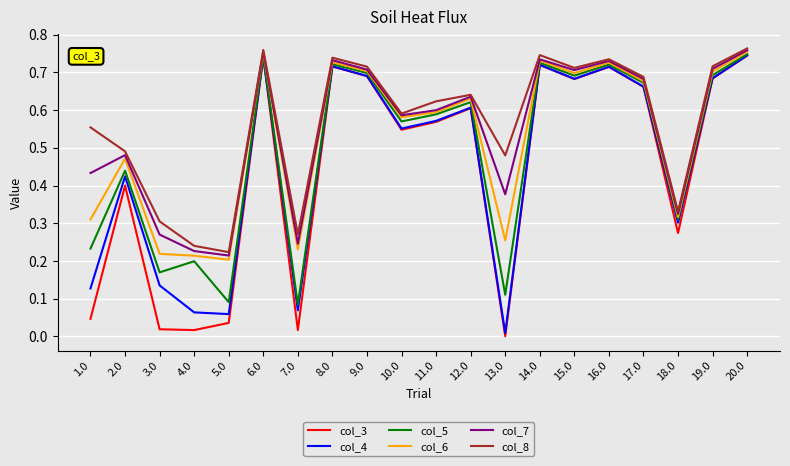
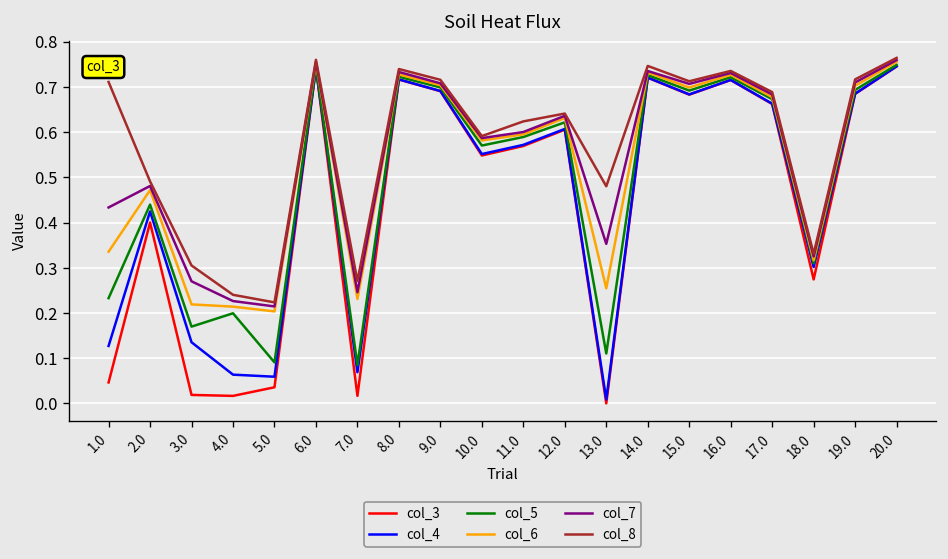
  {
    "col_3": {
      "1.0": 0.05,
      "2.0": 0.40,
      "3.0": 0.02,
      "4.0": 0.02,
      "5.0": 0.04,
      "7.0": 0.02,
      "13.0": 0.00,
      "18.0": 0.27
    },
    "col_4": {
      "1.0": 0.13,
      "2.0": 0.42,
      "3.0": 0.14,
      "4.0": 0.06,
      "5.0": 0.06,
      "7.0": 0.07,
      "13.0": 0.01,
      "18.0": 0.30
    },
    "col_5": {
      "1.0": 0.23,
      "2.0": 0.44,
      "3.0": 0.17,
      "4.0": 0.20,
      "5.0": 0.09,
      "7.0": 0.08,
      "10.0": 0.57,
      "12.0": 0.62,
      "13.0": 0.11,
      "19.0": 0.69
    },
    "col_6": {
-     "1.0": 0.31,
+     "1.0": 0.34,
      "2.0": 0.47,
      "3.0": 0.22,
      "4.0": 0.21,
      "5.0": 0.20,
      "7.0": 0.23,
      "13.0": 0.25,
      "19.0": 0.70
    },
    "col_7": {
      "1.0": 0.43,
      "2.0": 0.48,
      "3.0": 0.27,
      "4.0": 0.23,
      "5.0": 0.21,
      "7.0": 0.25,
-     "13.0": 0.38,
+     "13.0": 0.35,
      "19.0": 0.71
    },
    "col_8": {
-     "1.0": 0.55,
+     "1.0": 0.71,
      "2.0": 0.49,
      "3.0": 0.31,
      "4.0": 0.24,
      "5.0": 0.22,
      "7.0": 0.27,
      "9.0": 0.72,
      "11.0": 0.62,
      "13.0": 0.48,
      "14.0": 0.75,
      "19.0": 0.72
    }
  }
